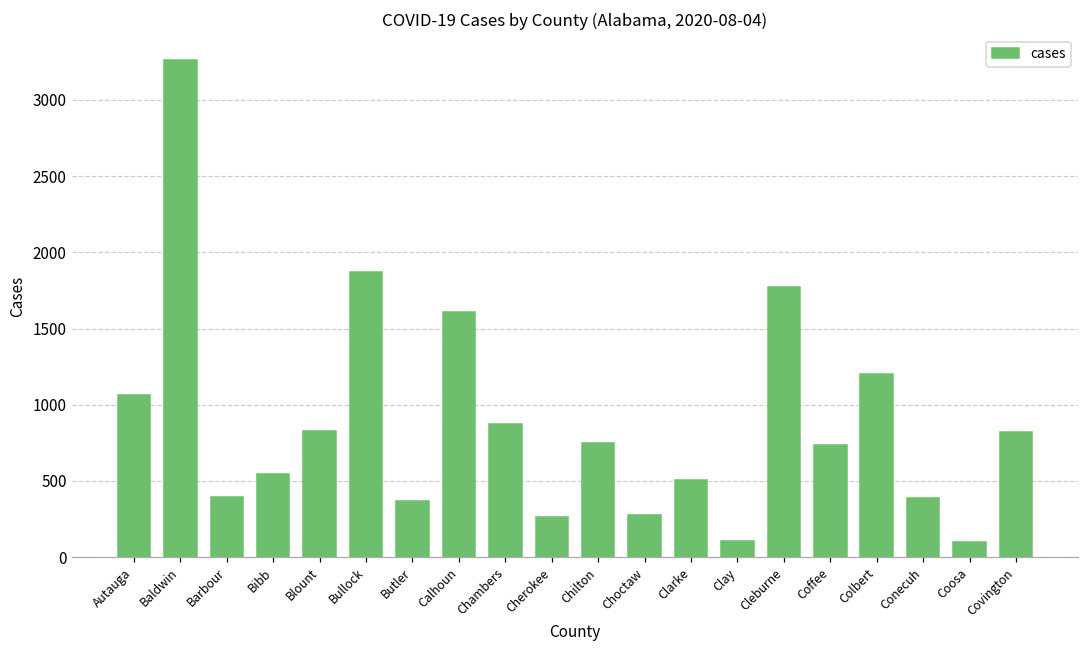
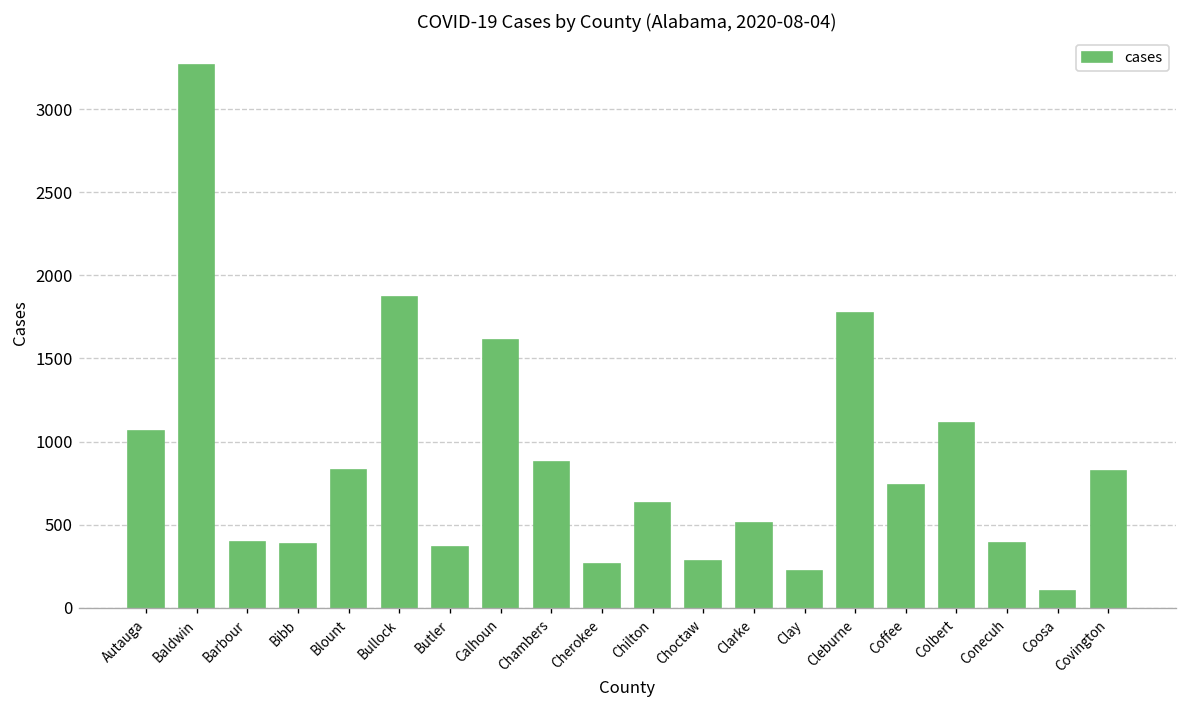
  {
    "Autauga": 1070,
    "Baldwin": 3270,
    "Barbour": 390,
-   "Bibb": 550,
+   "Bibb": 380,
    "Blount": 830,
    "Bullock": 1870,
    "Butler": 370,
    "Calhoun": 1610,
    "Chambers": 880,
    "Cherokee": 260,
-   "Chilton": 750,
+   "Chilton": 630,
    "Choctaw": 280,
    "Clarke": 510,
-   "Clay": 110,
+   "Clay": 220,
    "Cleburne": 1770,
    "Coffee": 740,
-   "Colbert": 1200,
+   "Colbert": 1110,
    "Conecuh": 390,
    "Coosa": 100,
    "Covington": 820
  }
